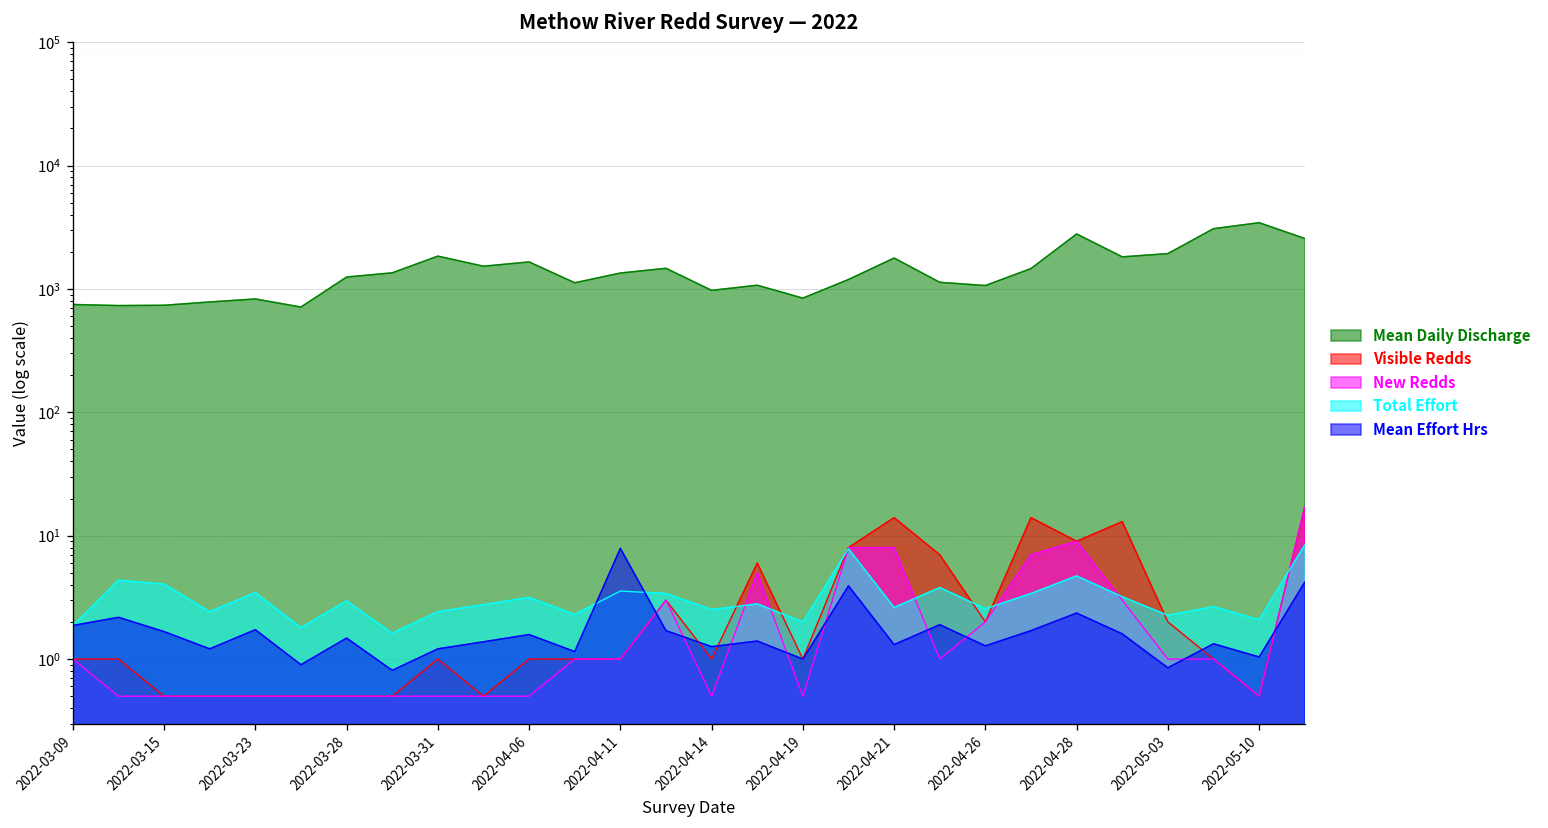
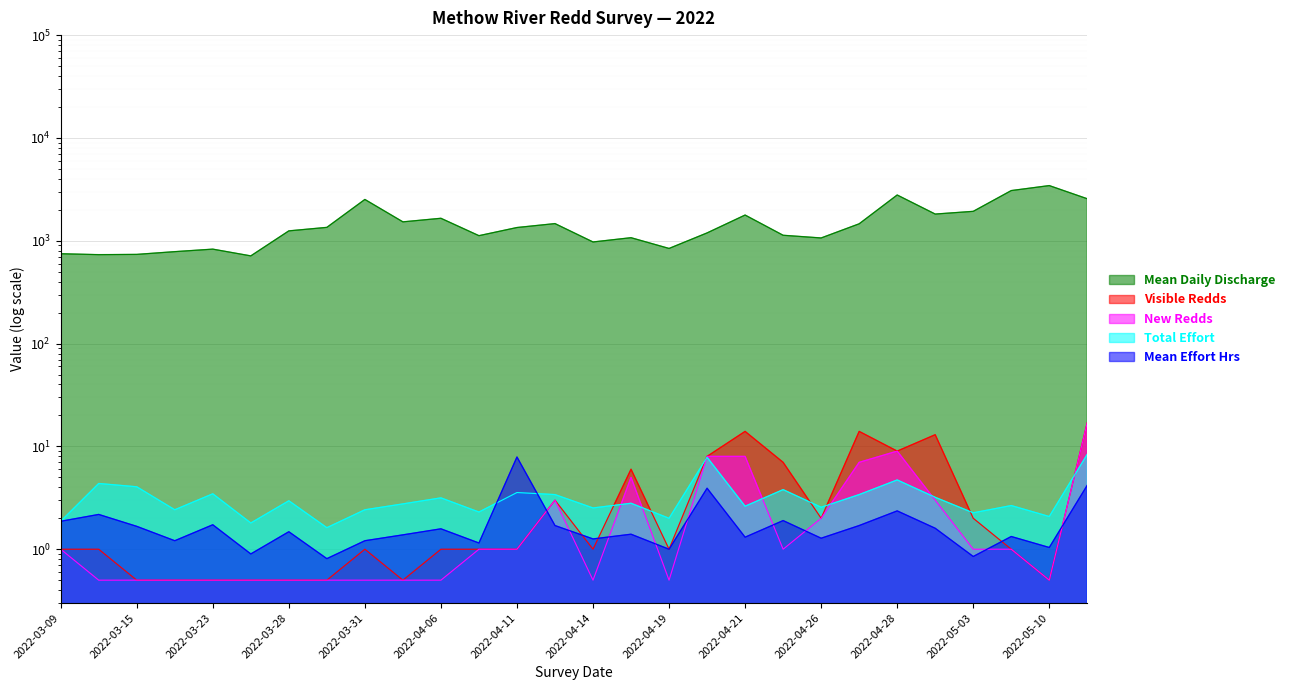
  {
    "Mean Daily Discharge": {
      "2022-03-09": 700,
      "2022-03-15": 700,
      "2022-03-23": 800,
      "2022-03-28": 1200,
-     "2022-03-31": 1800,
+     "2022-03-31": 2500,
      "2022-04-06": 1700,
      "2022-04-11": 1300,
      "2022-04-14": 1000,
      "2022-04-19": 800,
      "2022-04-21": 1800,
      "2022-04-26": 1100,
      "2022-04-28": 2800,
      "2022-05-03": 1900,
      "2022-05-10": 3400
    },
    "Visible Redds": {
      "2022-03-31": 1,
      "2022-04-06": 1,
      "2022-04-14": 1,
      "2022-04-21": 14,
      "2022-05-03": 2
    },
    "New Redds": {
      "2022-03-31": 0.5,
      "2022-04-06": 0.5,
      "2022-04-14": 0.5,
      "2022-04-19": 0.5,
      "2022-04-21": 8,
      "2022-05-03": 1
    },
    "Total Effort": {
      "2022-03-15": 4,
      "2022-03-23": 3.5,
      "2022-03-28": 3,
      "2022-03-31": 2.4,
      "2022-04-06": 3,
      "2022-04-11": 3.6,
      "2022-04-14": 2.5,
      "2022-04-19": 2,
      "2022-04-21": 2.6,
      "2022-04-26": 2.6,
      "2022-04-28": 5,
      "2022-05-03": 2.3,
      "2022-05-10": 2
    },
    "Mean Effort Hrs": {
      "2022-03-15": 1.7,
      "2022-03-23": 1.7,
      "2022-03-28": 1.5,
      "2022-03-31": 1.2,
      "2022-04-06": 1.6,
      "2022-04-11": 8,
      "2022-04-14": 1.3,
      "2022-04-21": 1.3,
      "2022-04-26": 1.3,
      "2022-04-28": 2.4,
      "2022-05-03": 0.9,
      "2022-05-10": 1
    }
  }
